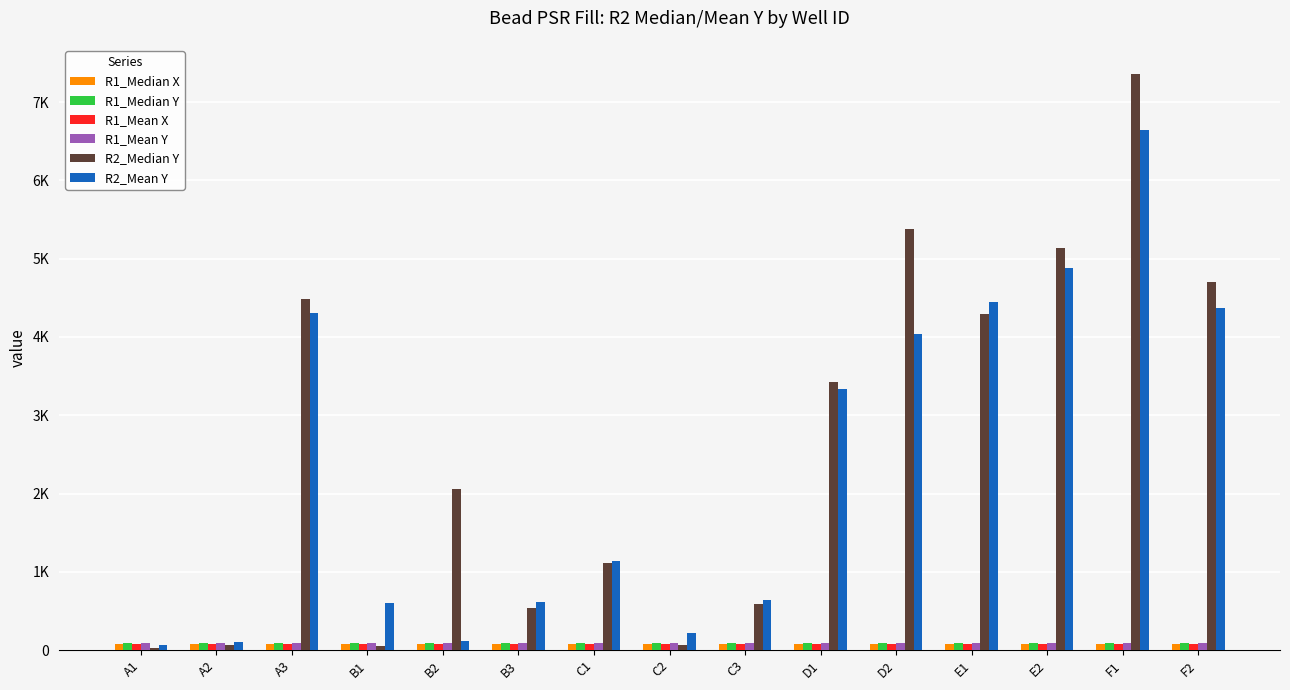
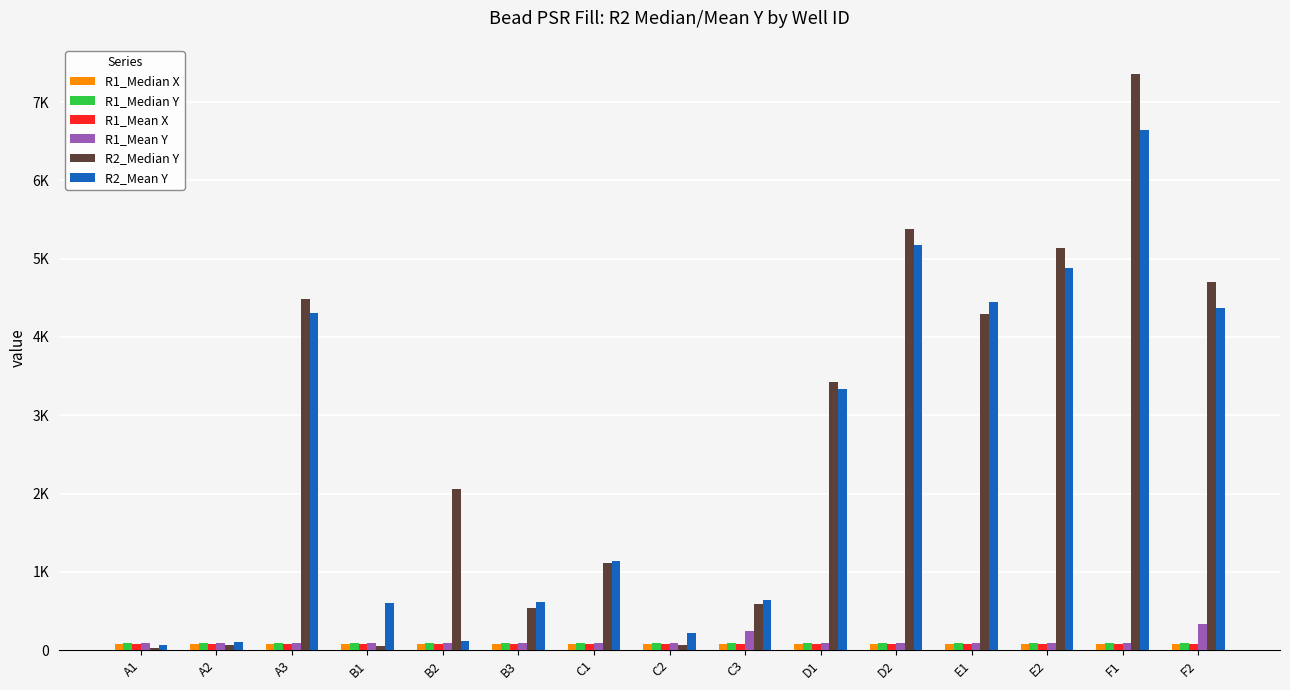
  {
    "R1_Median X": {
      "A1": 100,
      "A2": 100,
      "A3": 100,
      "B1": 100,
      "B2": 100,
      "B3": 100,
      "C1": 100,
      "C2": 100,
      "C3": 100,
      "D1": 100,
      "D2": 100,
      "E1": 100,
      "E2": 100,
      "F1": 100,
      "F2": 100
    },
    "R1_Median Y": {
      "A1": 100,
      "A2": 100,
      "A3": 100,
      "B1": 100,
      "B2": 100,
      "B3": 100,
      "C1": 100,
      "C2": 100,
      "C3": 100,
      "D1": 100,
      "D2": 100,
      "E1": 100,
      "E2": 100,
      "F1": 100,
      "F2": 100
    },
    "R1_Mean X": {
      "A1": 100,
      "A2": 100,
      "A3": 100,
      "B1": 100,
      "B2": 100,
      "B3": 100,
      "C1": 100,
      "C2": 100,
      "C3": 100,
      "D1": 100,
      "D2": 100,
      "E1": 100,
      "E2": 100,
      "F1": 100,
      "F2": 100
    },
    "R1_Mean Y": {
      "A1": 100,
      "A2": 100,
      "A3": 100,
      "B1": 100,
      "B2": 100,
      "B3": 100,
      "C1": 100,
      "C2": 100,
-     "C3": 100,
+     "C3": 200,
      "D1": 100,
      "D2": 100,
      "E1": 100,
      "E2": 100,
      "F1": 100,
-     "F2": 100
+     "F2": 300
    },
    "R2_Median Y": {
      "A2": 100,
      "A3": 4500,
      "B1": 0,
      "B2": 2100,
      "B3": 500,
      "C1": 1100,
      "C2": 100,
      "C3": 600,
      "D1": 3400,
      "D2": 5400,
      "E1": 4300,
      "E2": 5100,
      "F1": 7400,
      "F2": 4700
    },
    "R2_Mean Y": {
      "A1": 100,
      "A2": 100,
      "A3": 4300,
      "B1": 600,
      "B2": 100,
      "B3": 600,
      "C1": 1100,
      "C2": 200,
      "C3": 600,
      "D1": 3300,
-     "D2": 4000,
+     "D2": 5200,
      "E1": 4400,
      "E2": 4900,
      "F1": 6600,
      "F2": 4400
    }
  }
